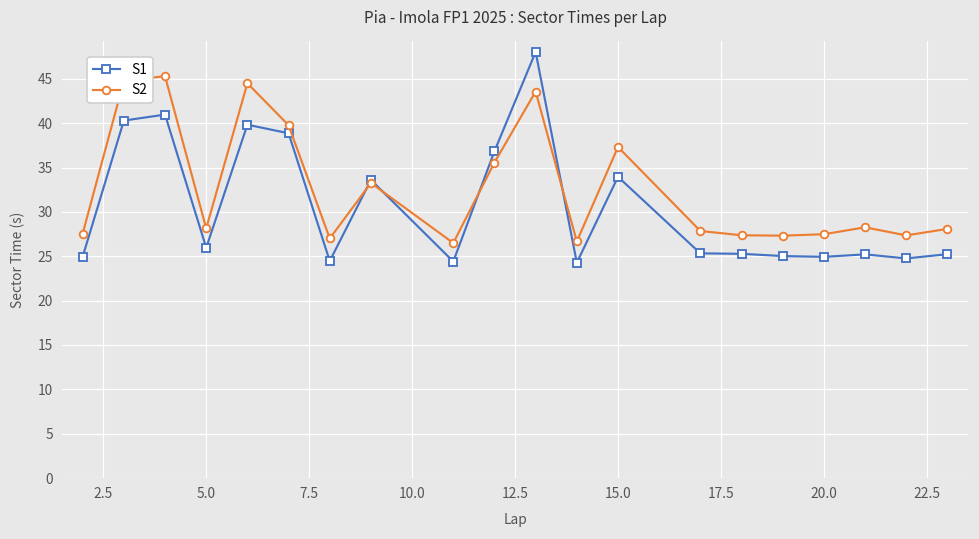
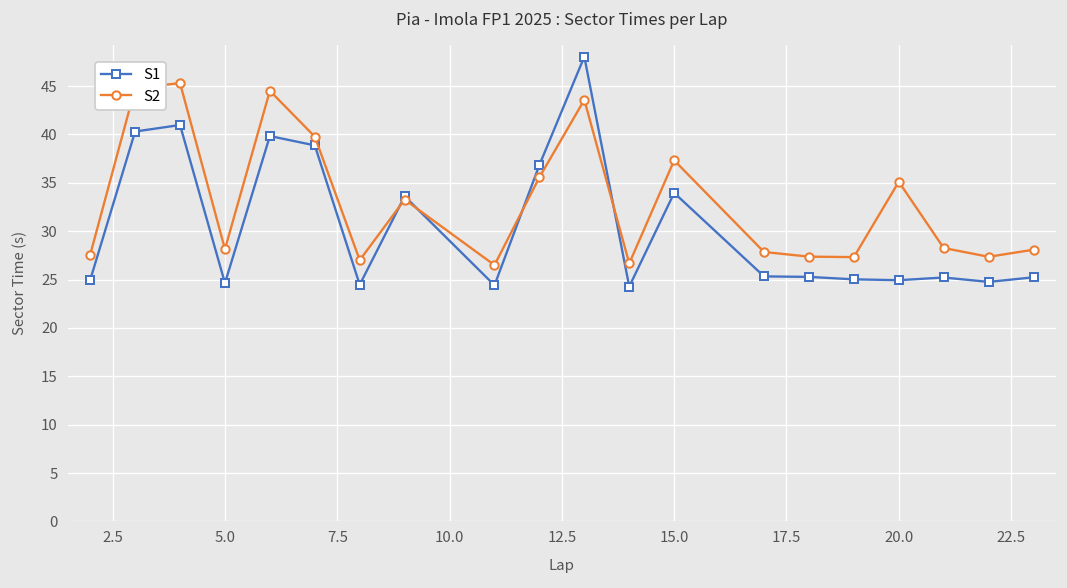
  {
    "S1": {
-     "5.0": 26,
+     "5.0": 25,
      "15.0": 34,
      "20.0": 25
    },
    "S2": {
      "5.0": 28,
      "15.0": 37,
-     "20.0": 27
+     "20.0": 35
    }
  }
